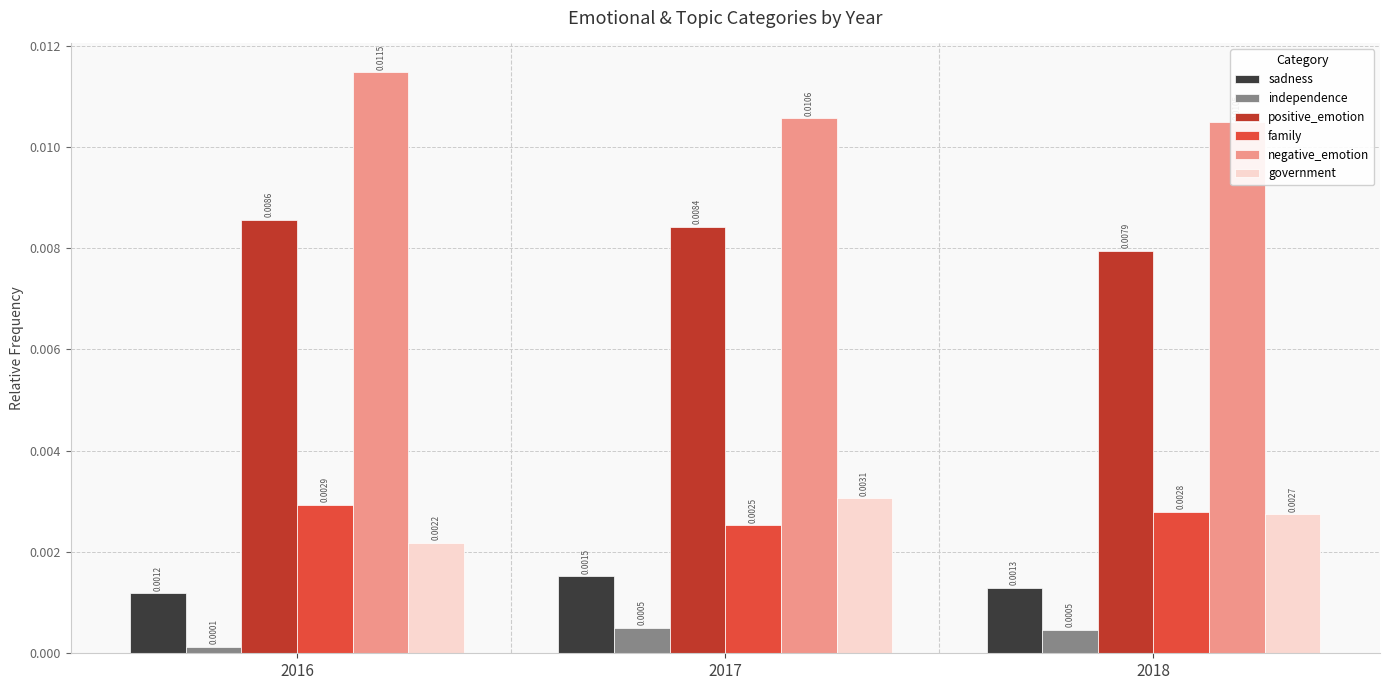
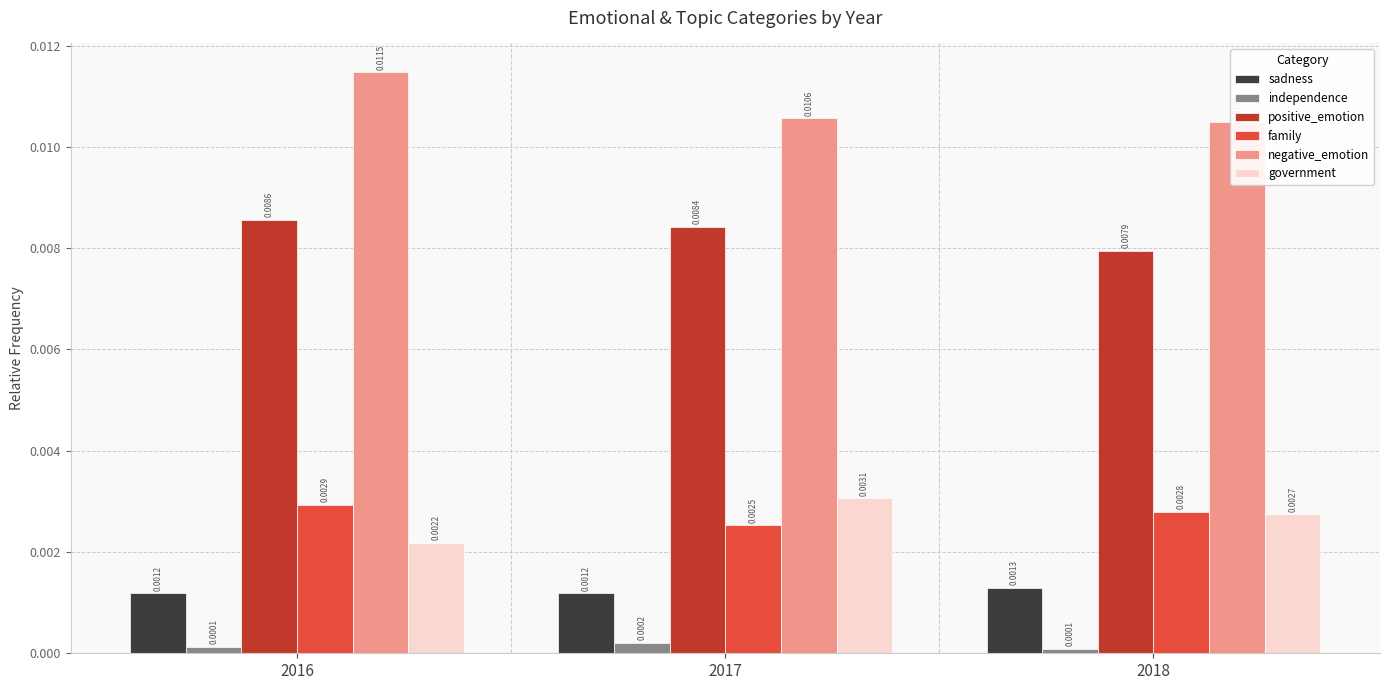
  {
    "sadness": {
      "2016": 0.0012,
-     "2017": 0.0015,
+     "2017": 0.0012,
      "2018": 0.0013
    },
    "independence": {
      "2016": 0.0001,
-     "2017": 0.0005,
-     "2018": 0.0005
+     "2017": 0.0002,
+     "2018": 0.0001
    },
    "negative_emotion": {
      "2016": 0.0115,
      "2017": 0.0106
    },
    "government": {
      "2016": 0.0022,
      "2017": 0.0031,
      "2018": 0.0027
    }
  }
